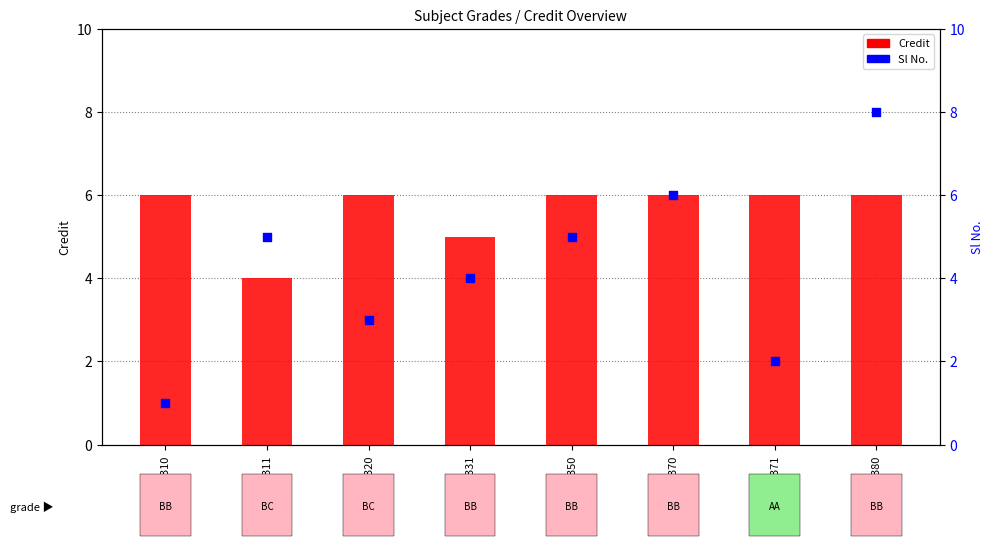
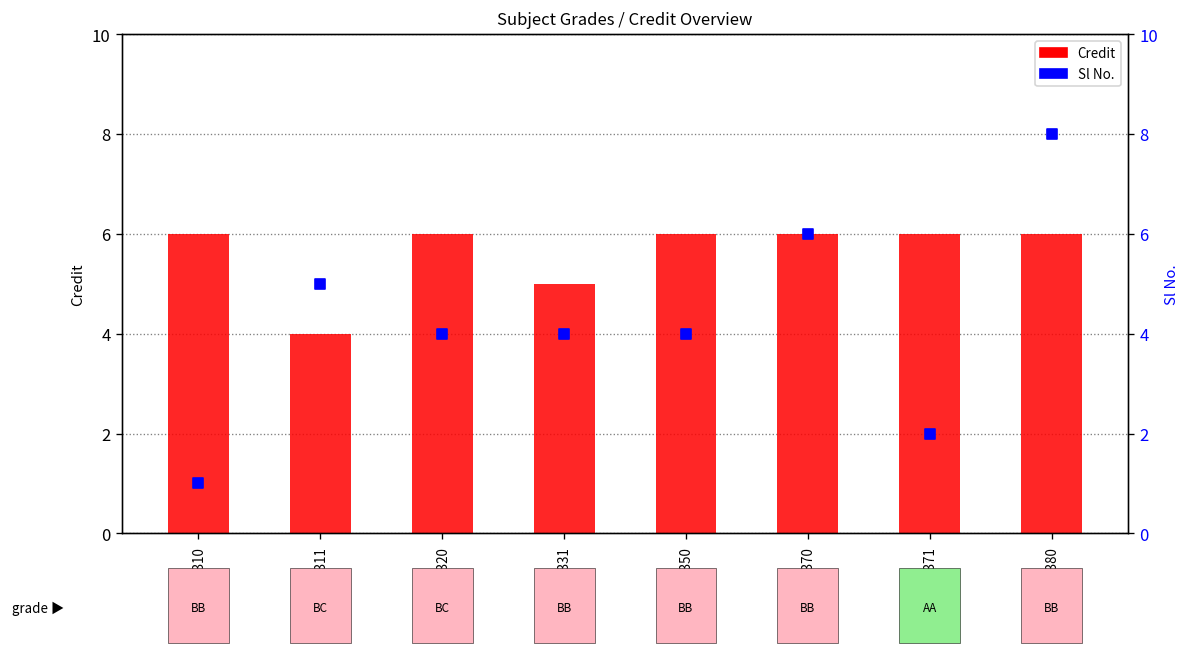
  {
    "Credit": {
      "EE310": 6.0,
      "EE311": 4.0,
      "EE320": 6.0,
      "EE331": 5.0,
      "EE350": 6.0,
      "EE370": 6.0,
      "EE371": 6.0,
      "EE380": 6.0
    },
    "Sl No.": {
-     "EE320": 3,
-     "EE350": 5
+     "EE320": 4,
+     "EE350": 4
    }
  }
